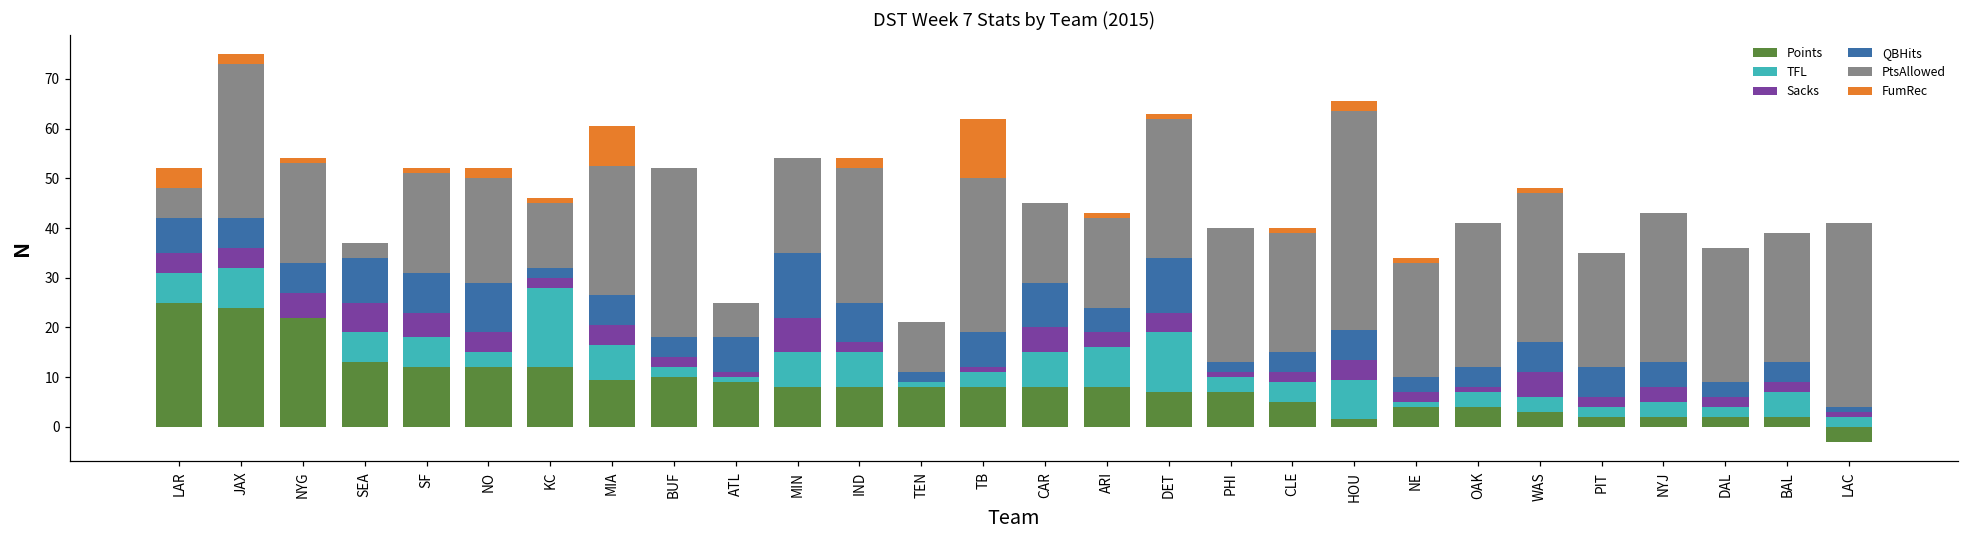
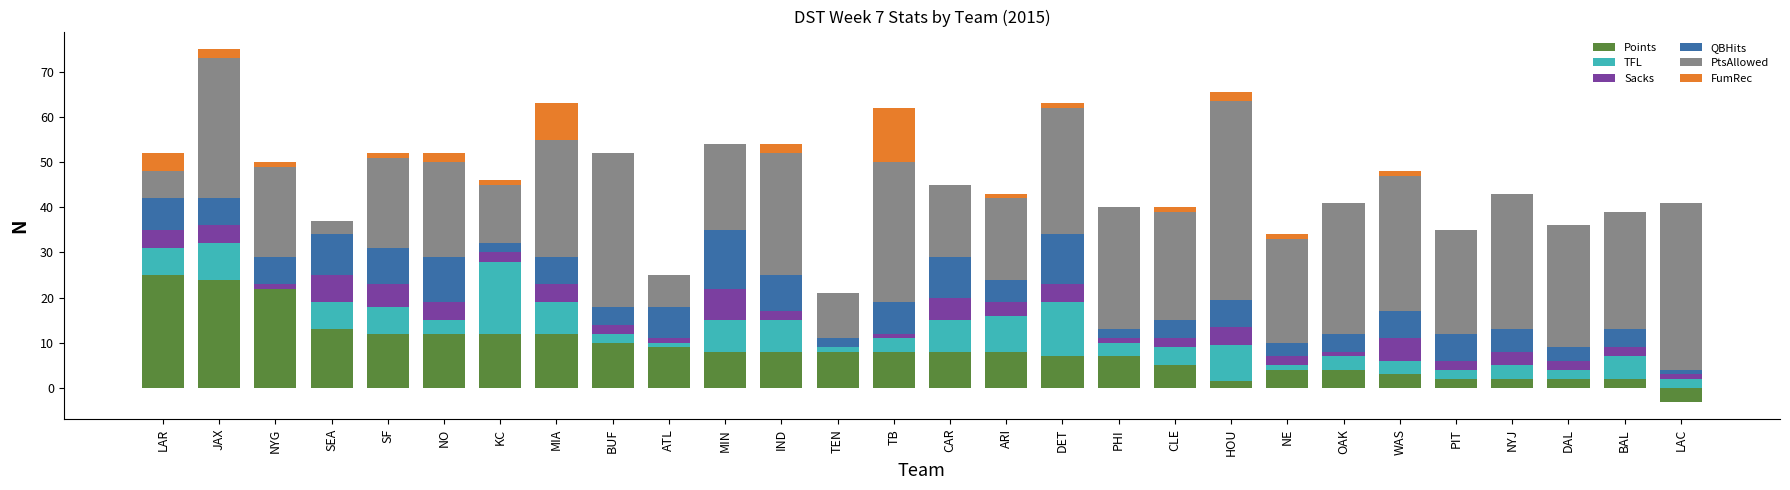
  {
    "Points": {
      "LAR": 25,
      "JAX": 24,
      "NYG": 22,
      "SEA": 13,
      "SF": 12,
      "NO": 12,
      "KC": 12,
-     "MIA": 10,
+     "MIA": 12,
      "BUF": 10,
      "ATL": 9,
      "MIN": 8,
      "IND": 8,
      "TEN": 8,
      "TB": 8,
      "CAR": 8,
      "ARI": 8,
      "DET": 7,
      "PHI": 7,
      "CLE": 5,
      "HOU": 2,
      "NE": 4,
      "OAK": 4,
      "WAS": 3,
      "PIT": 2,
      "NYJ": 2,
      "DAL": 2,
      "BAL": 2,
      "LAC": -3
    },
    "TFL": {
      "LAR": 6,
      "JAX": 8,
      "NYG": 0,
      "SEA": 6,
      "SF": 6,
      "NO": 3,
      "KC": 16,
      "MIA": 7,
      "BUF": 2,
      "ATL": 1,
      "MIN": 7,
      "IND": 7,
      "TEN": 1,
      "TB": 3,
      "CAR": 7,
      "ARI": 8,
      "DET": 12,
      "PHI": 3,
      "CLE": 4,
      "HOU": 8,
      "NE": 1,
      "OAK": 3,
      "WAS": 3,
      "PIT": 2,
      "NYJ": 3,
      "DAL": 2,
      "BAL": 5,
      "LAC": 2
    },
    "Sacks": {
      "LAR": 4,
      "JAX": 4,
-     "NYG": 5,
+     "NYG": 1,
      "SEA": 6,
      "SF": 5,
      "NO": 4,
      "KC": 2,
      "MIA": 4,
      "BUF": 2,
      "ATL": 1,
      "MIN": 7,
      "IND": 2,
      "TEN": 0,
      "TB": 1,
      "CAR": 5,
      "ARI": 3,
      "DET": 4,
      "PHI": 1,
      "CLE": 2,
      "HOU": 4,
      "NE": 2,
      "OAK": 1,
      "WAS": 5,
      "PIT": 2,
      "NYJ": 3,
      "DAL": 2,
      "BAL": 2,
      "LAC": 1
    },
    "QBHits": {
      "LAR": 7,
      "JAX": 6,
      "NYG": 6,
      "SEA": 9,
      "SF": 8,
      "NO": 10,
      "KC": 2,
      "MIA": 6,
      "BUF": 4,
      "ATL": 7,
      "MIN": 13,
      "IND": 8,
      "TEN": 2,
      "TB": 7,
      "CAR": 9,
      "ARI": 5,
      "DET": 11,
      "PHI": 2,
      "CLE": 4,
      "HOU": 6,
      "NE": 3,
      "OAK": 4,
      "WAS": 6,
      "PIT": 6,
      "NYJ": 5,
      "DAL": 3,
      "BAL": 4,
      "LAC": 1
    },
    "PtsAllowed": {
      "LAR": 6,
      "JAX": 31,
      "NYG": 20,
      "SEA": 3,
      "SF": 20,
      "NO": 21,
      "KC": 13,
      "MIA": 26,
      "BUF": 34,
      "ATL": 7,
      "MIN": 19,
      "IND": 27,
      "TEN": 10,
      "TB": 31,
      "CAR": 16,
      "ARI": 18,
      "DET": 28,
      "PHI": 27,
      "CLE": 24,
      "HOU": 44,
      "NE": 23,
      "OAK": 29,
      "WAS": 30,
      "PIT": 23,
      "NYJ": 30,
      "DAL": 27,
      "BAL": 26,
      "LAC": 37
    },
    "FumRec": {
      "LAR": 4,
      "JAX": 2,
      "NYG": 1,
      "SEA": 0,
      "SF": 1,
      "NO": 2,
      "KC": 1,
      "MIA": 8,
      "BUF": 0,
      "ATL": 0,
      "MIN": 0,
      "IND": 2,
      "TEN": 0,
      "TB": 12,
      "CAR": 0,
      "ARI": 1,
      "DET": 1,
      "PHI": 0,
      "CLE": 1,
      "HOU": 2,
      "NE": 1,
      "OAK": 0,
      "WAS": 1,
      "PIT": 0,
      "NYJ": 0,
      "DAL": 0,
      "BAL": 0,
      "LAC": 0
    }
  }
